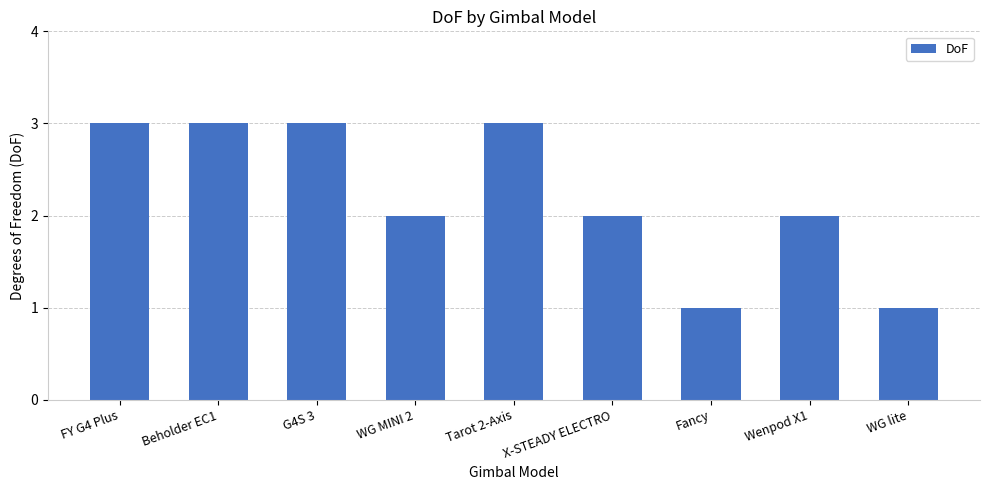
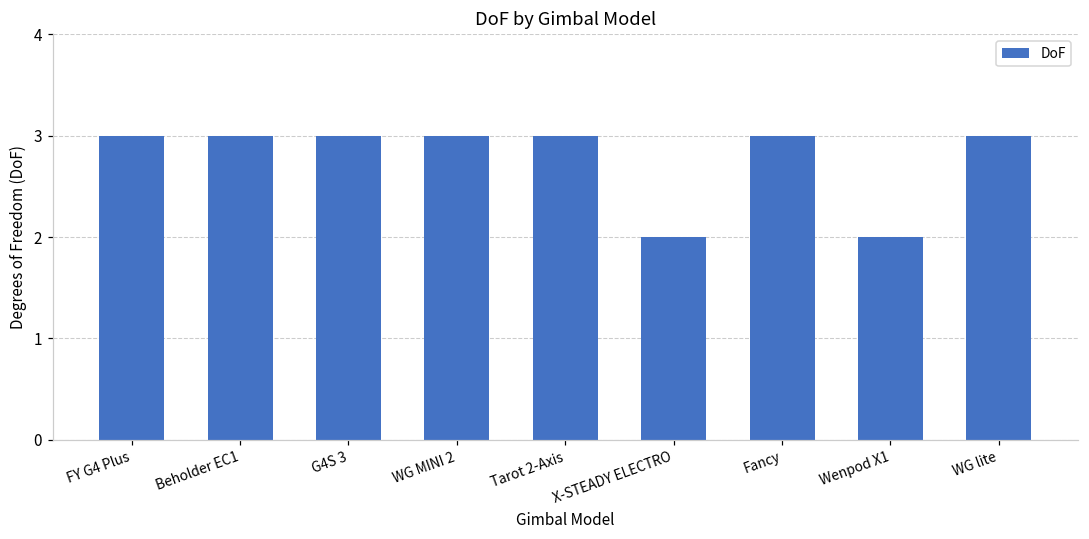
  {
    "FY G4 Plus": 3,
    "Beholder EC1": 3,
    "G4S 3": 3,
-   "WG MINI 2": 2,
+   "WG MINI 2": 3,
    "Tarot 2-Axis": 3,
    "X-STEADY ELECTRO": 2,
-   "Fancy": 1,
+   "Fancy": 3,
    "Wenpod X1": 2,
-   "WG lite": 1
+   "WG lite": 3
  }
